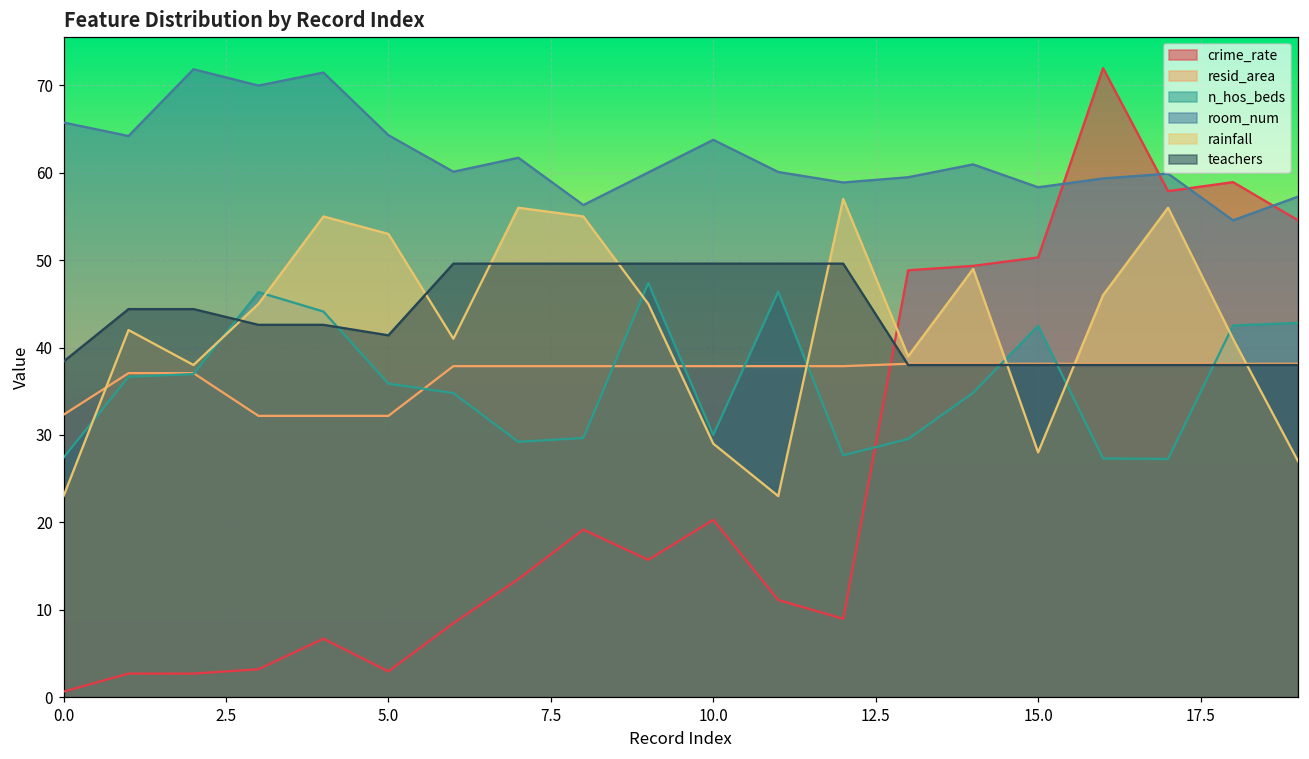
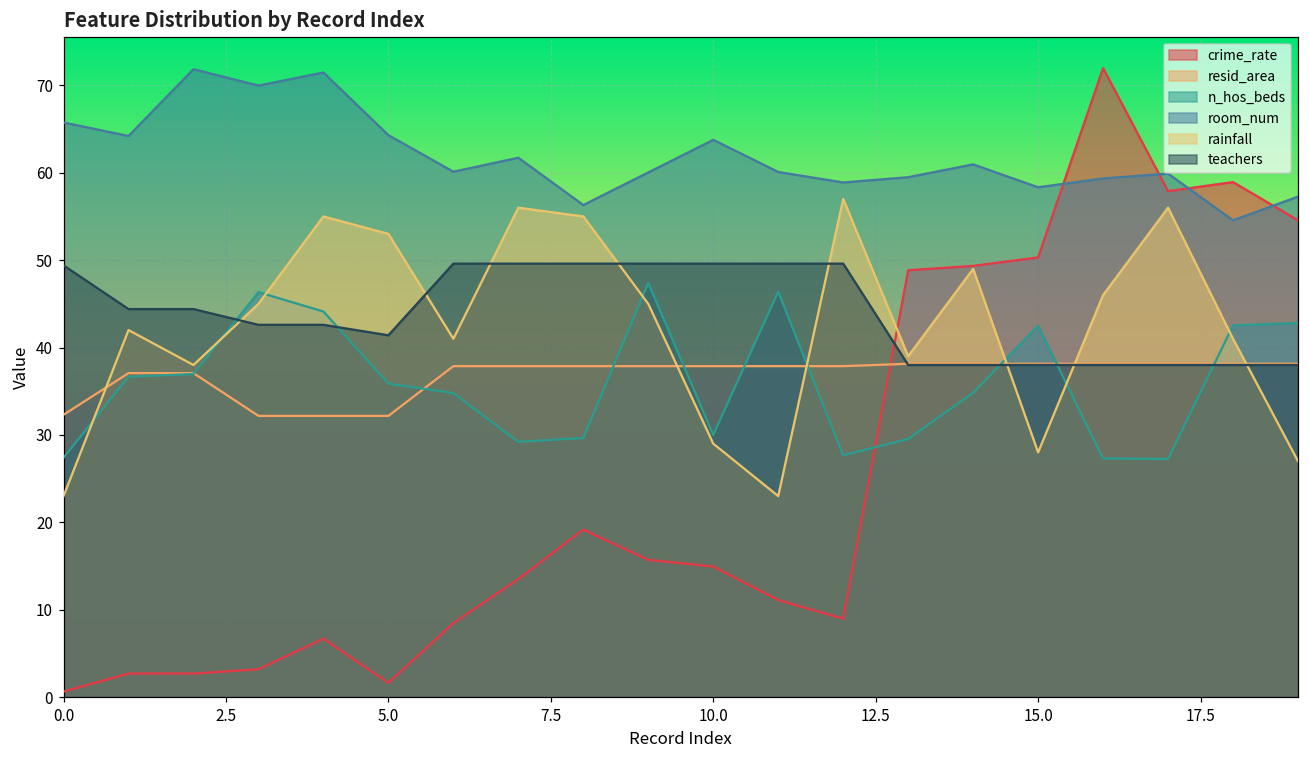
  {
    "crime_rate": {
      "0.0": 1,
-     "5.0": 3,
-     "10.0": 20,
+     "5.0": 2,
+     "10.0": 15,
      "15.0": 50
    },
    "teachers": {
-     "0.0": 38,
+     "0.0": 49,
      "5.0": 41,
      "10.0": 50
    }
  }
